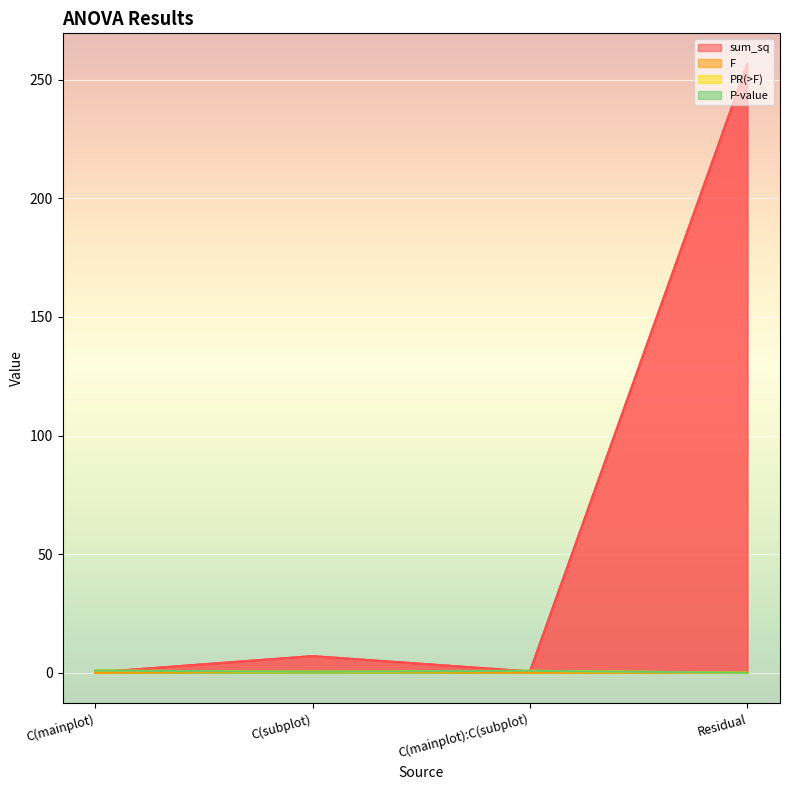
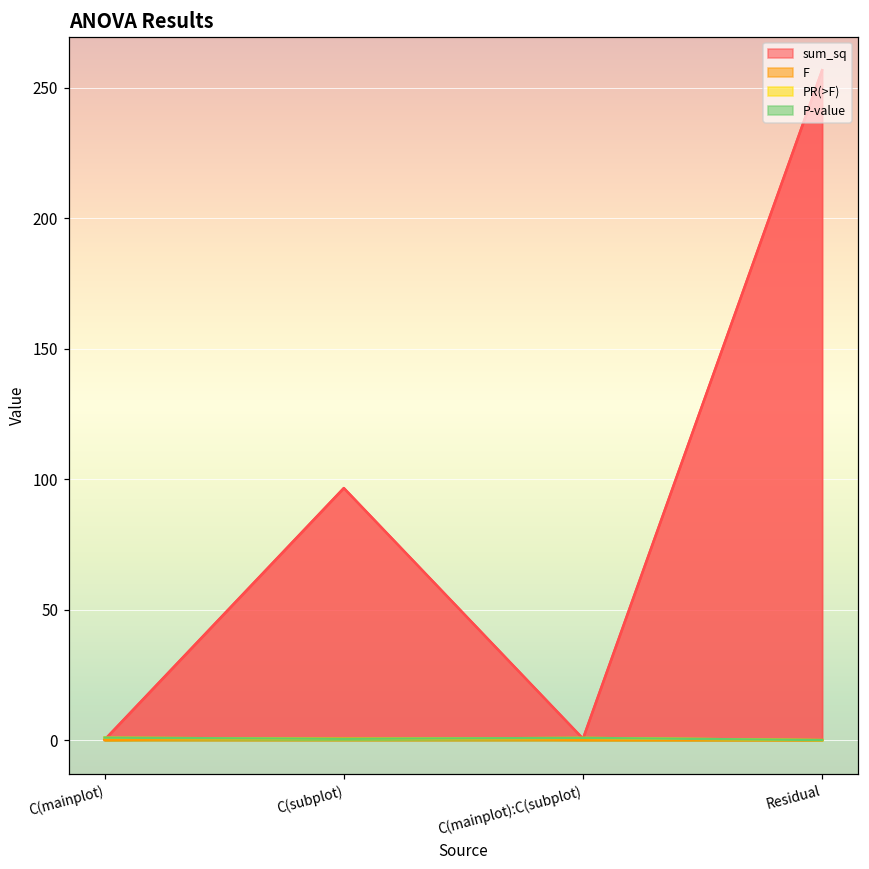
  {
    "sum_sq": {
-     "C(subplot)": 7
+     "C(subplot)": 97
    }
  }
